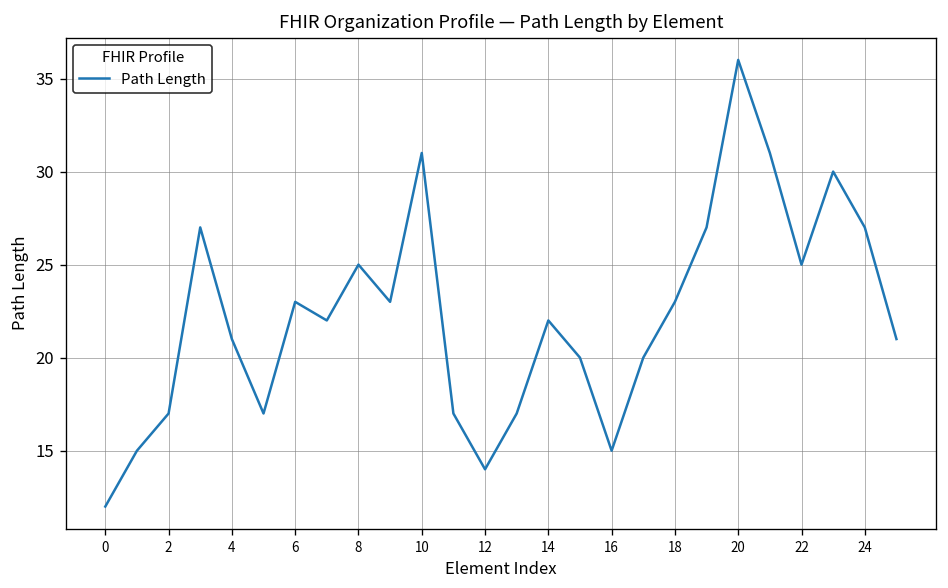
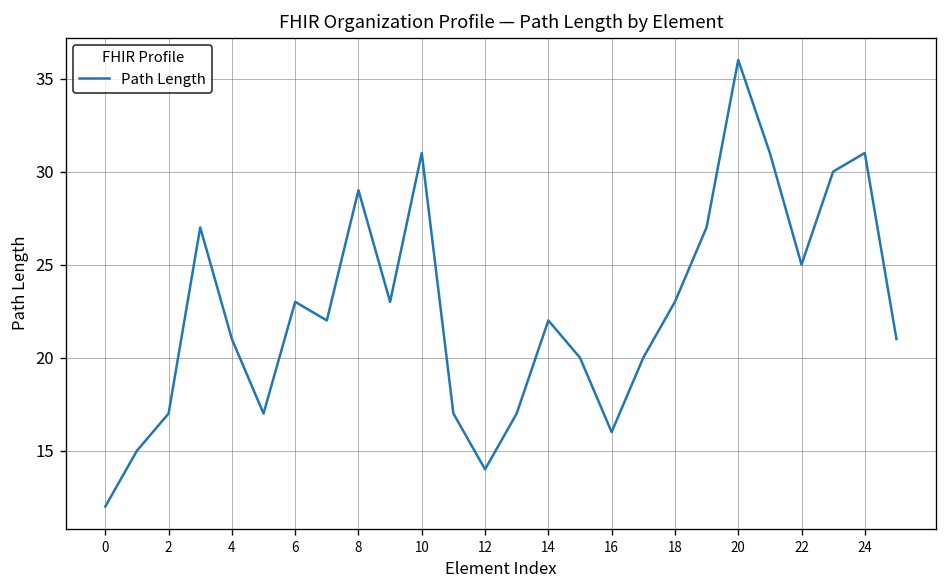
  {
    "0": 12,
    "2": 17,
    "4": 21,
    "6": 23,
-   "8": 25,
+   "8": 29,
    "10": 31,
    "12": 14,
    "14": 22,
-   "16": 15,
+   "16": 16,
    "18": 23,
    "20": 36,
    "22": 25,
-   "24": 27
+   "24": 31
  }
